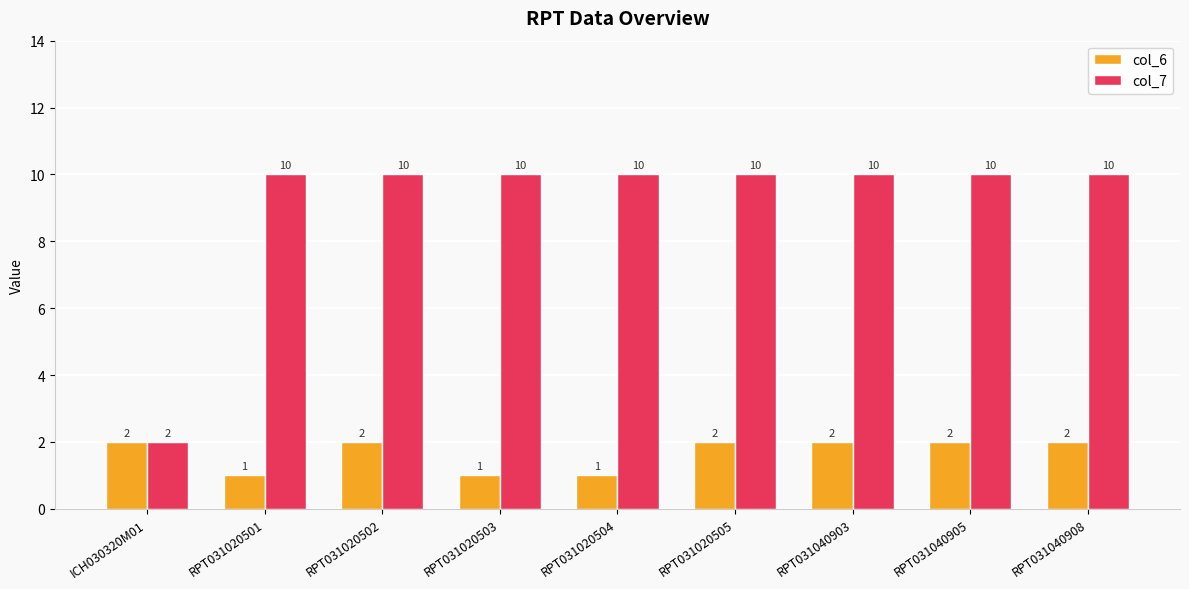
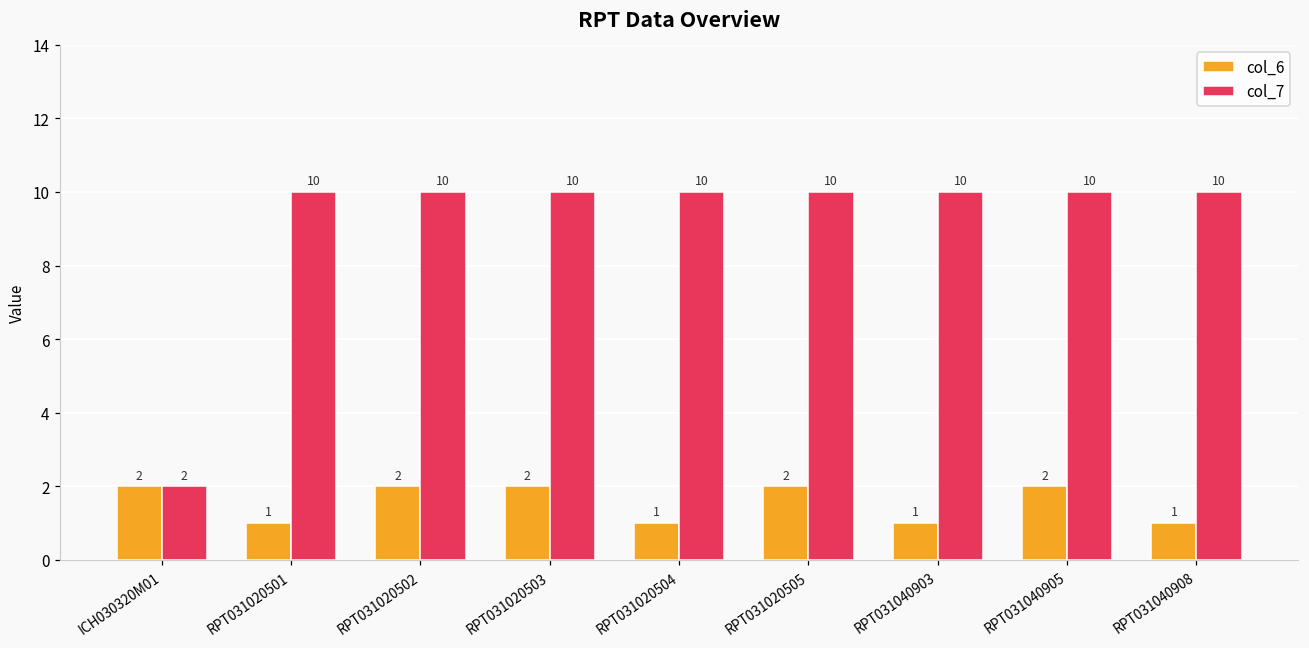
  {
    "col_6": {
      "ICH030320M01": 2,
      "RPT031020501": 1,
      "RPT031020502": 2,
-     "RPT031020503": 1,
+     "RPT031020503": 2,
      "RPT031020504": 1,
      "RPT031020505": 2,
-     "RPT031040903": 2,
+     "RPT031040903": 1,
      "RPT031040905": 2,
-     "RPT031040908": 2
+     "RPT031040908": 1
    },
    "col_7": {
      "ICH030320M01": 2,
      "RPT031020501": 10,
      "RPT031020502": 10,
      "RPT031020503": 10,
      "RPT031020504": 10,
      "RPT031020505": 10,
      "RPT031040903": 10,
      "RPT031040905": 10,
      "RPT031040908": 10
    }
  }
